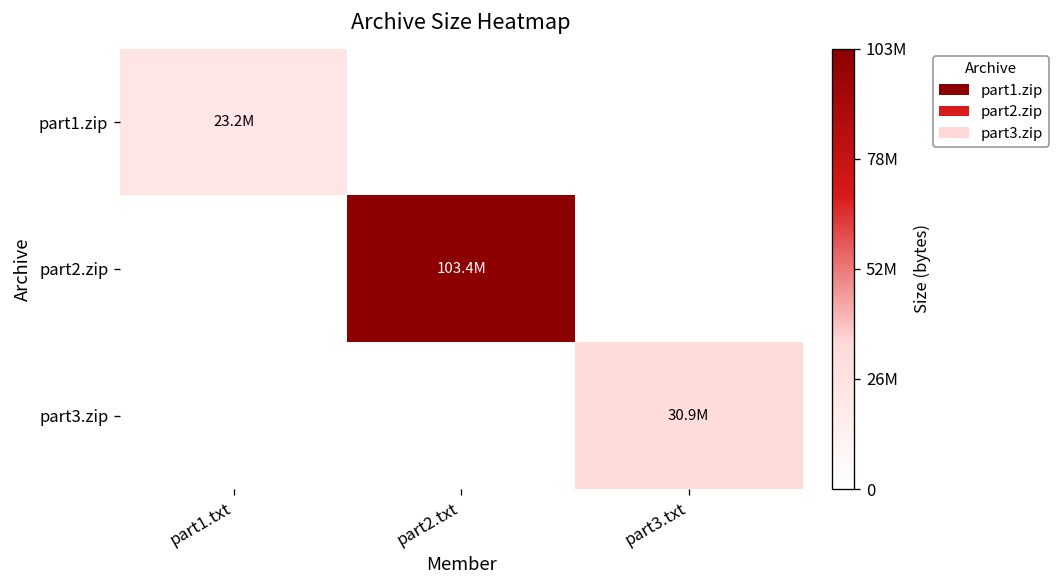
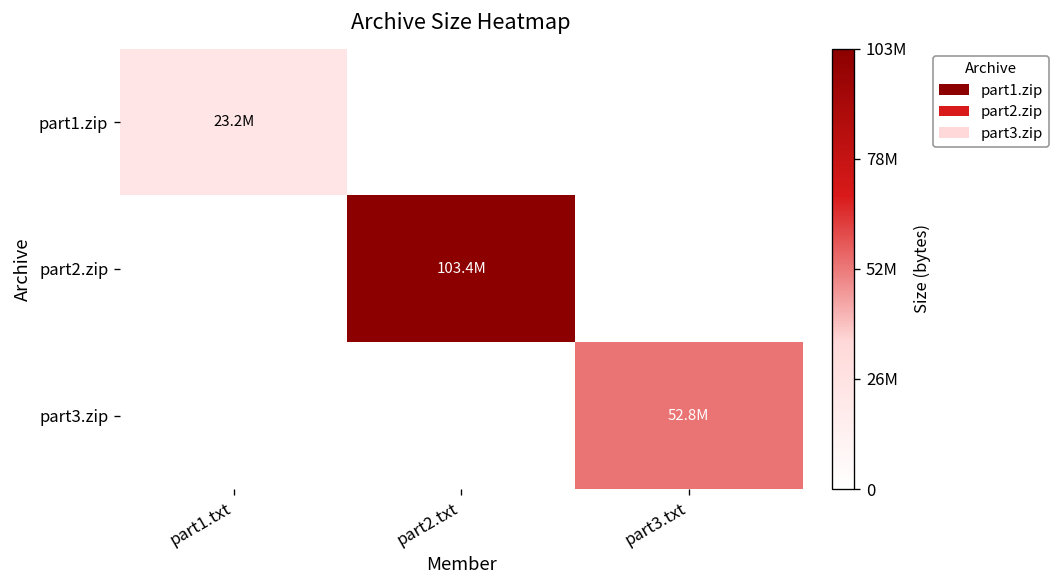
  {
    "part1.zip": {
      "part1.txt": "23.2M"
    },
    "part2.zip": {
      "part2.txt": "103.4M"
    },
    "part3.zip": {
-     "part3.txt": "30.9M"
+     "part3.txt": "52.8M"
    }
  }
